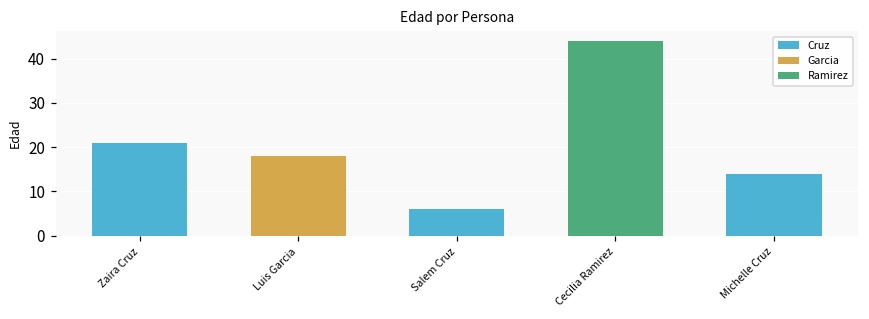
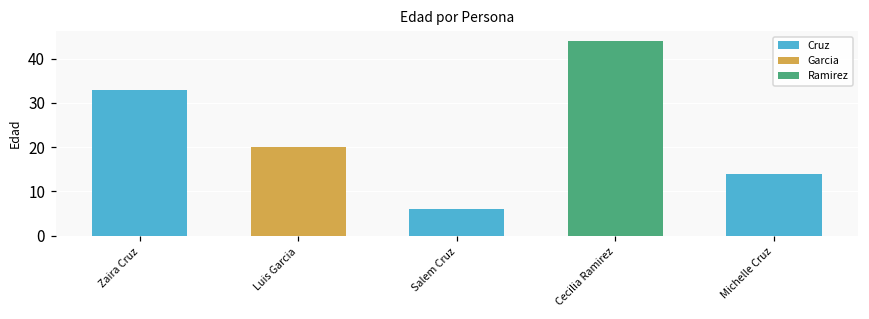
  {
-   "Zaira Cruz": 21,
-   "Luis Garcia": 18,
+   "Zaira Cruz": 33,
+   "Luis Garcia": 20,
    "Salem Cruz": 6,
    "Cecilia Ramirez": 44,
    "Michelle Cruz": 14
  }
